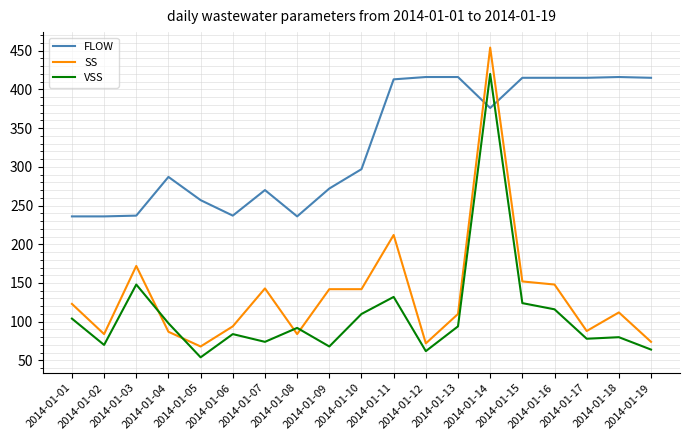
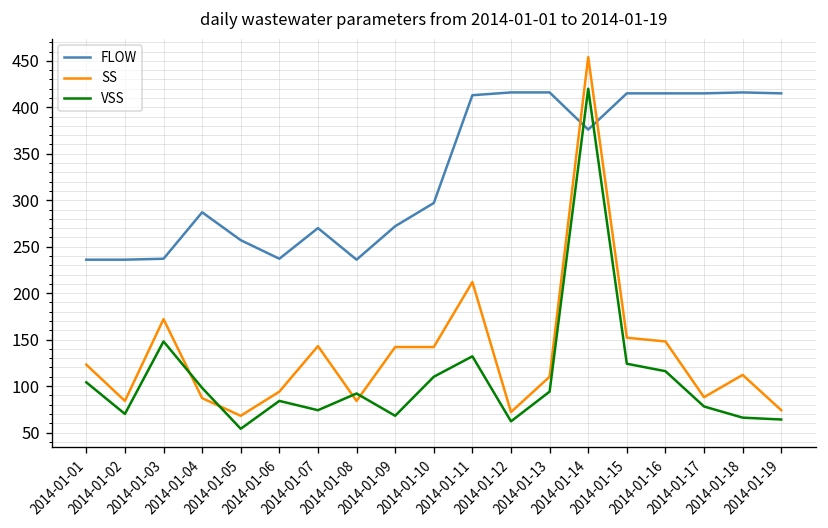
  {
    "FLOW": {
      "2014-01-01": 240,
      "2014-01-02": 240,
      "2014-01-03": 240,
      "2014-01-04": 290,
      "2014-01-05": 260,
      "2014-01-06": 240,
      "2014-01-07": 270,
      "2014-01-08": 240,
      "2014-01-09": 270,
      "2014-01-10": 300,
      "2014-01-11": 410,
      "2014-01-12": 420,
      "2014-01-13": 420,
      "2014-01-14": 380,
      "2014-01-15": 420,
      "2014-01-16": 420,
      "2014-01-17": 420,
      "2014-01-18": 420,
      "2014-01-19": 420
    },
    "SS": {
      "2014-01-01": 120,
      "2014-01-02": 80,
      "2014-01-03": 170,
      "2014-01-04": 90,
      "2014-01-05": 70,
      "2014-01-06": 90,
      "2014-01-07": 140,
      "2014-01-08": 80,
      "2014-01-09": 140,
      "2014-01-10": 140,
      "2014-01-11": 210,
      "2014-01-12": 70,
      "2014-01-13": 110,
      "2014-01-14": 450,
      "2014-01-15": 150,
      "2014-01-16": 150,
      "2014-01-17": 90,
      "2014-01-18": 110,
      "2014-01-19": 70
    },
    "VSS": {
      "2014-01-01": 100,
      "2014-01-02": 70,
      "2014-01-03": 150,
      "2014-01-04": 100,
      "2014-01-05": 50,
      "2014-01-06": 80,
      "2014-01-07": 70,
      "2014-01-08": 90,
      "2014-01-09": 70,
      "2014-01-10": 110,
      "2014-01-11": 130,
      "2014-01-12": 60,
      "2014-01-13": 90,
      "2014-01-14": 420,
      "2014-01-15": 120,
      "2014-01-16": 120,
      "2014-01-17": 80,
-     "2014-01-18": 80,
+     "2014-01-18": 70,
      "2014-01-19": 60
    }
  }
